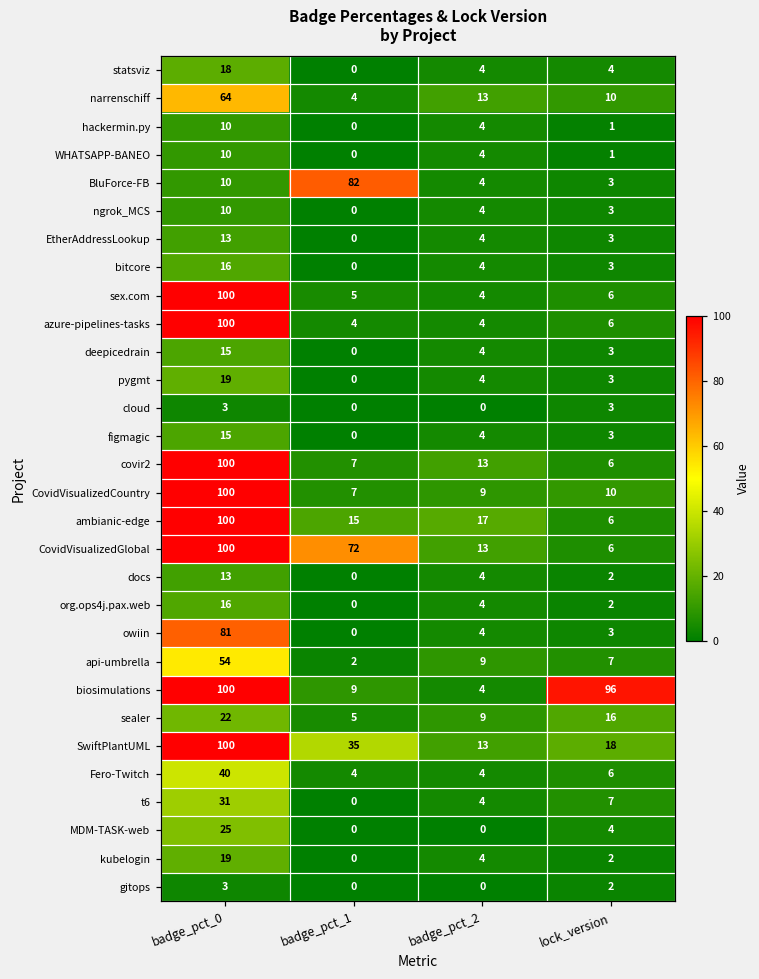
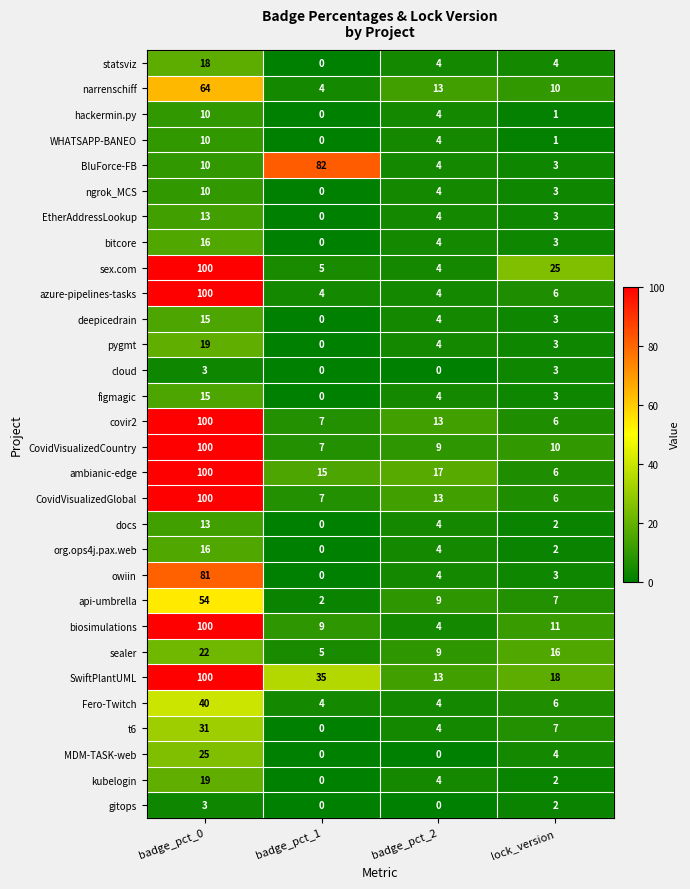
  {
    "statsviz": {
      "badge_pct_0": 18,
      "badge_pct_1": 0,
      "badge_pct_2": 4,
      "lock_version": 4
    },
    "narrenschiff": {
      "badge_pct_0": 64,
      "badge_pct_1": 4,
      "badge_pct_2": 13,
      "lock_version": 10
    },
    "hackermin.py": {
      "badge_pct_0": 10,
      "badge_pct_1": 0,
      "badge_pct_2": 4,
      "lock_version": 1
    },
    "WHATSAPP-BANEO": {
      "badge_pct_0": 10,
      "badge_pct_1": 0,
      "badge_pct_2": 4,
      "lock_version": 1
    },
    "BluForce-FB": {
      "badge_pct_0": 10,
      "badge_pct_1": 82,
      "badge_pct_2": 4,
      "lock_version": 3
    },
    "ngrok_MCS": {
      "badge_pct_0": 10,
      "badge_pct_1": 0,
      "badge_pct_2": 4,
      "lock_version": 3
    },
    "EtherAddressLookup": {
      "badge_pct_0": 13,
      "badge_pct_1": 0,
      "badge_pct_2": 4,
      "lock_version": 3
    },
    "bitcore": {
      "badge_pct_0": 16,
      "badge_pct_1": 0,
      "badge_pct_2": 4,
      "lock_version": 3
    },
    "sex.com": {
      "badge_pct_0": 100,
      "badge_pct_1": 5,
      "badge_pct_2": 4,
-     "lock_version": 6
+     "lock_version": 25
    },
    "azure-pipelines-tasks": {
      "badge_pct_0": 100,
      "badge_pct_1": 4,
      "badge_pct_2": 4,
      "lock_version": 6
    },
    "deepicedrain": {
      "badge_pct_0": 15,
      "badge_pct_1": 0,
      "badge_pct_2": 4,
      "lock_version": 3
    },
    "pygmt": {
      "badge_pct_0": 19,
      "badge_pct_1": 0,
      "badge_pct_2": 4,
      "lock_version": 3
    },
    "cloud": {
      "badge_pct_0": 3,
      "badge_pct_1": 0,
      "badge_pct_2": 0,
      "lock_version": 3
    },
    "figmagic": {
      "badge_pct_0": 15,
      "badge_pct_1": 0,
      "badge_pct_2": 4,
      "lock_version": 3
    },
    "covir2": {
      "badge_pct_0": 100,
      "badge_pct_1": 7,
      "badge_pct_2": 13,
      "lock_version": 6
    },
    "CovidVisualizedCountry": {
      "badge_pct_0": 100,
      "badge_pct_1": 7,
      "badge_pct_2": 9,
      "lock_version": 10
    },
    "ambianic-edge": {
      "badge_pct_0": 100,
      "badge_pct_1": 15,
      "badge_pct_2": 17,
      "lock_version": 6
    },
    "CovidVisualizedGlobal": {
      "badge_pct_0": 100,
-     "badge_pct_1": 72,
+     "badge_pct_1": 7,
      "badge_pct_2": 13,
      "lock_version": 6
    },
    "docs": {
      "badge_pct_0": 13,
      "badge_pct_1": 0,
      "badge_pct_2": 4,
      "lock_version": 2
    },
    "org.ops4j.pax.web": {
      "badge_pct_0": 16,
      "badge_pct_1": 0,
      "badge_pct_2": 4,
      "lock_version": 2
    },
    "owiin": {
      "badge_pct_0": 81,
      "badge_pct_1": 0,
      "badge_pct_2": 4,
      "lock_version": 3
    },
    "api-umbrella": {
      "badge_pct_0": 54,
      "badge_pct_1": 2,
      "badge_pct_2": 9,
      "lock_version": 7
    },
    "biosimulations": {
      "badge_pct_0": 100,
      "badge_pct_1": 9,
      "badge_pct_2": 4,
-     "lock_version": 96
+     "lock_version": 11
    },
    "sealer": {
      "badge_pct_0": 22,
      "badge_pct_1": 5,
      "badge_pct_2": 9,
      "lock_version": 16
    },
    "SwiftPlantUML": {
      "badge_pct_0": 100,
      "badge_pct_1": 35,
      "badge_pct_2": 13,
      "lock_version": 18
    },
    "Fero-Twitch": {
      "badge_pct_0": 40,
      "badge_pct_1": 4,
      "badge_pct_2": 4,
      "lock_version": 6
    },
    "t6": {
      "badge_pct_0": 31,
      "badge_pct_1": 0,
      "badge_pct_2": 4,
      "lock_version": 7
    },
    "MDM-TASK-web": {
      "badge_pct_0": 25,
      "badge_pct_1": 0,
      "badge_pct_2": 0,
      "lock_version": 4
    },
    "kubelogin": {
      "badge_pct_0": 19,
      "badge_pct_1": 0,
      "badge_pct_2": 4,
      "lock_version": 2
    },
    "gitops": {
      "badge_pct_0": 3,
      "badge_pct_1": 0,
      "badge_pct_2": 0,
      "lock_version": 2
    }
  }
